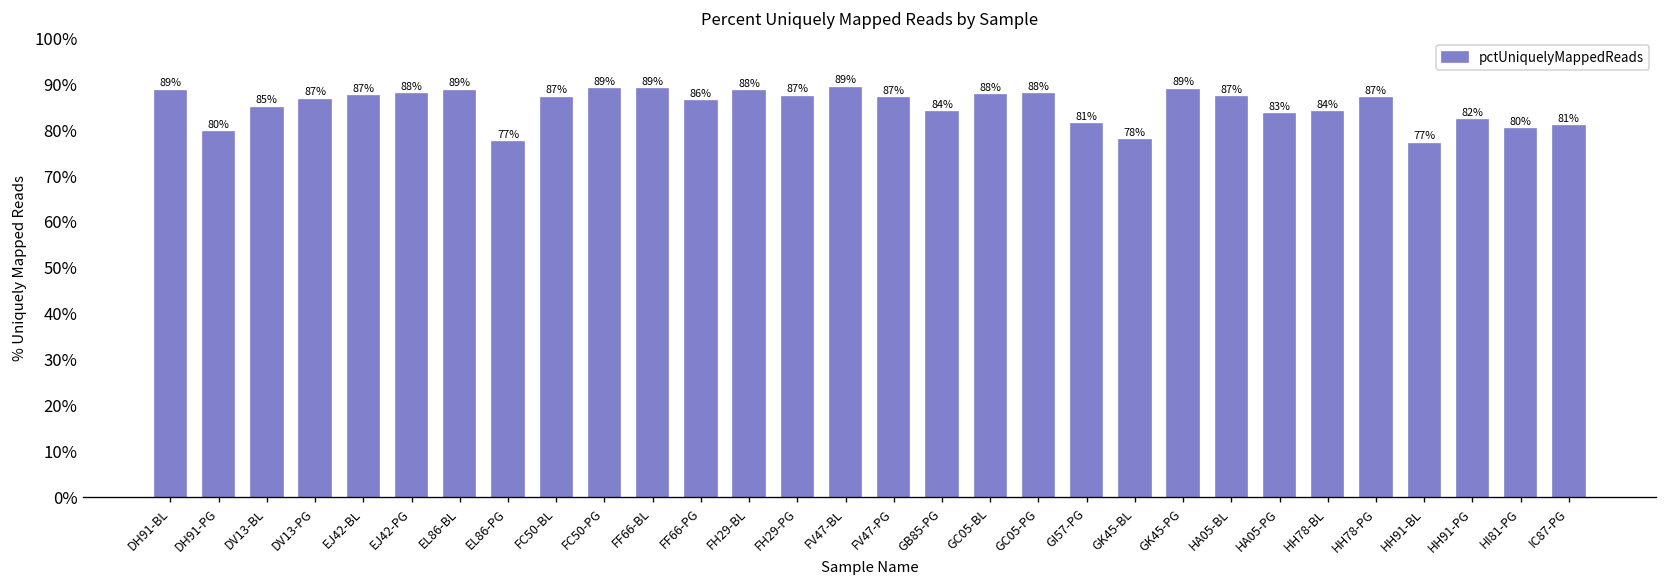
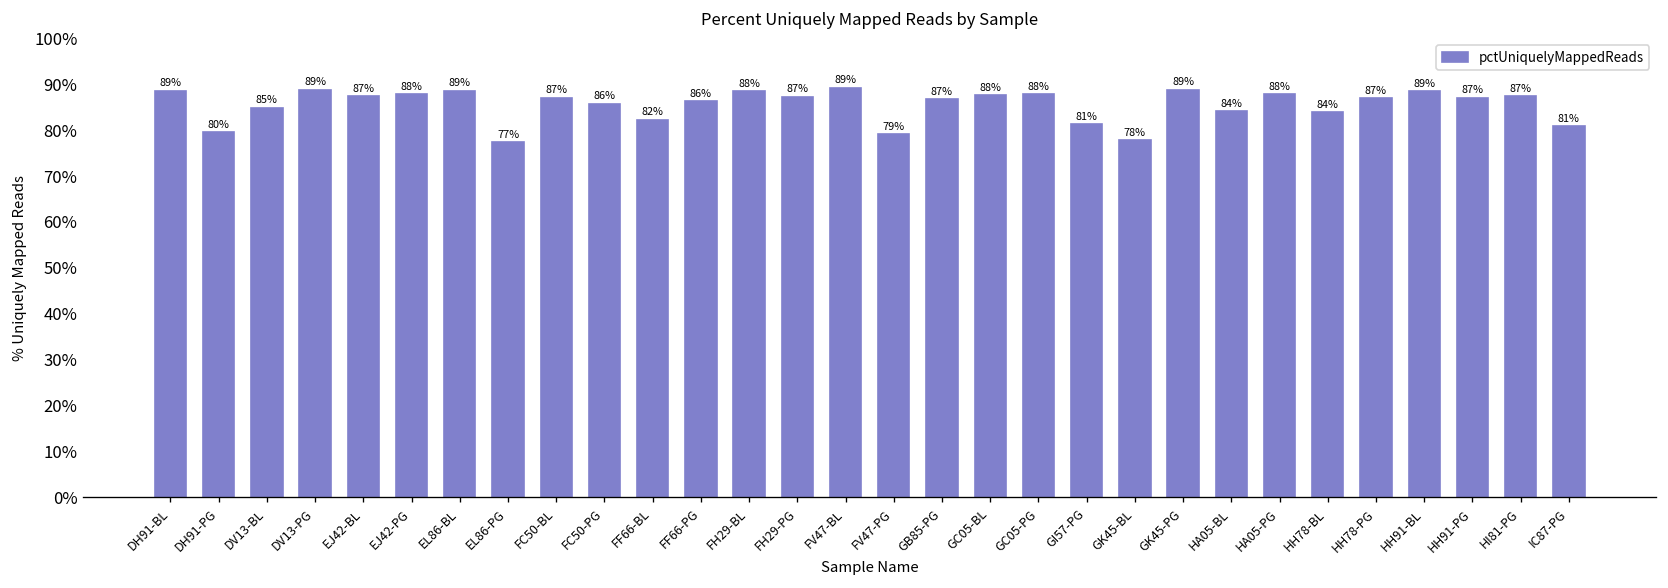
  {
    "DH91-BL": "89%",
    "DH91-PG": "80%",
    "DV13-BL": "85%",
-   "DV13-PG": "87%",
+   "DV13-PG": "89%",
    "EJ42-BL": "87%",
    "EJ42-PG": "88%",
    "EL86-BL": "89%",
    "EL86-PG": "77%",
    "FC50-BL": "87%",
-   "FC50-PG": "89%",
-   "FF66-BL": "89%",
+   "FC50-PG": "86%",
+   "FF66-BL": "82%",
    "FF66-PG": "86%",
    "FH29-BL": "88%",
    "FH29-PG": "87%",
    "FV47-BL": "89%",
-   "FV47-PG": "87%",
-   "GB85-PG": "84%",
+   "FV47-PG": "79%",
+   "GB85-PG": "87%",
    "GC05-BL": "88%",
    "GC05-PG": "88%",
    "GI57-PG": "81%",
    "GK45-BL": "78%",
    "GK45-PG": "89%",
-   "HA05-BL": "87%",
-   "HA05-PG": "83%",
+   "HA05-BL": "84%",
+   "HA05-PG": "88%",
    "HH78-BL": "84%",
    "HH78-PG": "87%",
-   "HH91-BL": "77%",
-   "HH91-PG": "82%",
-   "HI81-PG": "80%",
+   "HH91-BL": "89%",
+   "HH91-PG": "87%",
+   "HI81-PG": "87%",
    "IC87-PG": "81%"
  }
